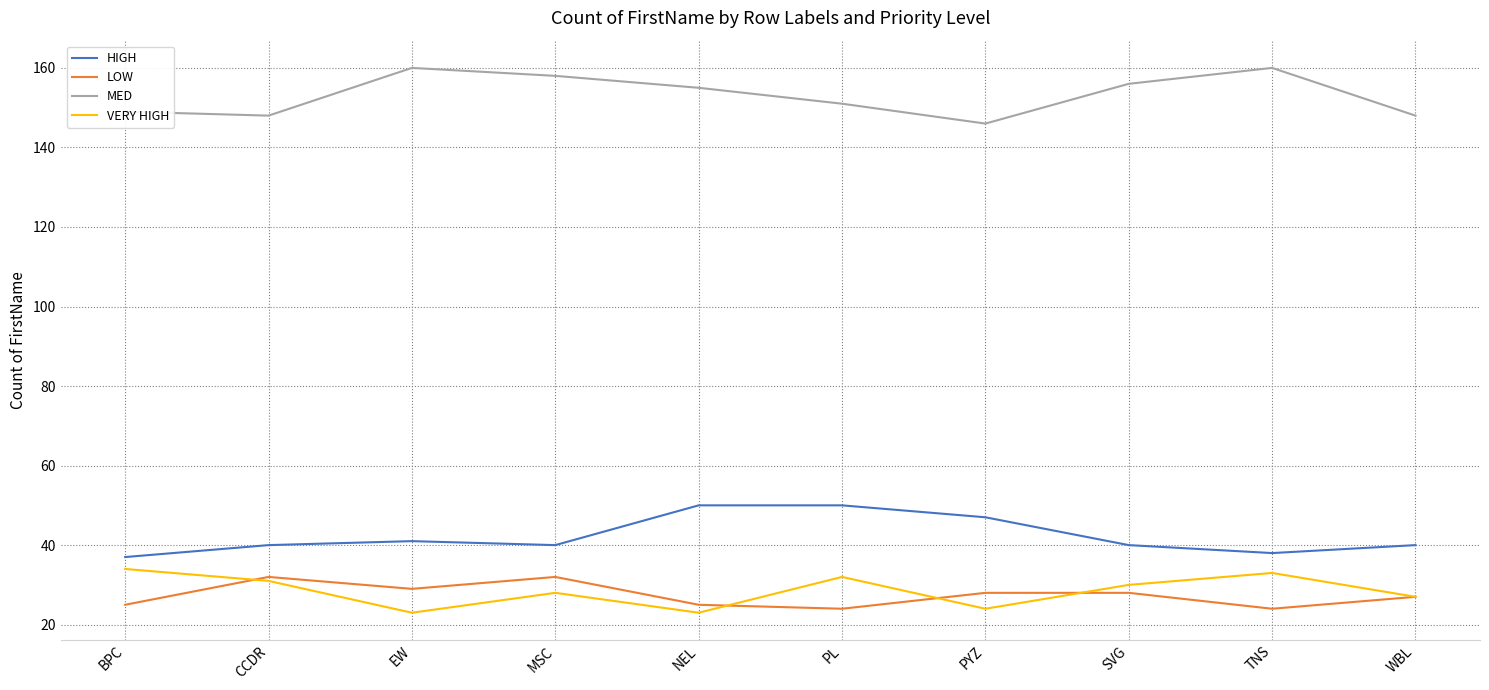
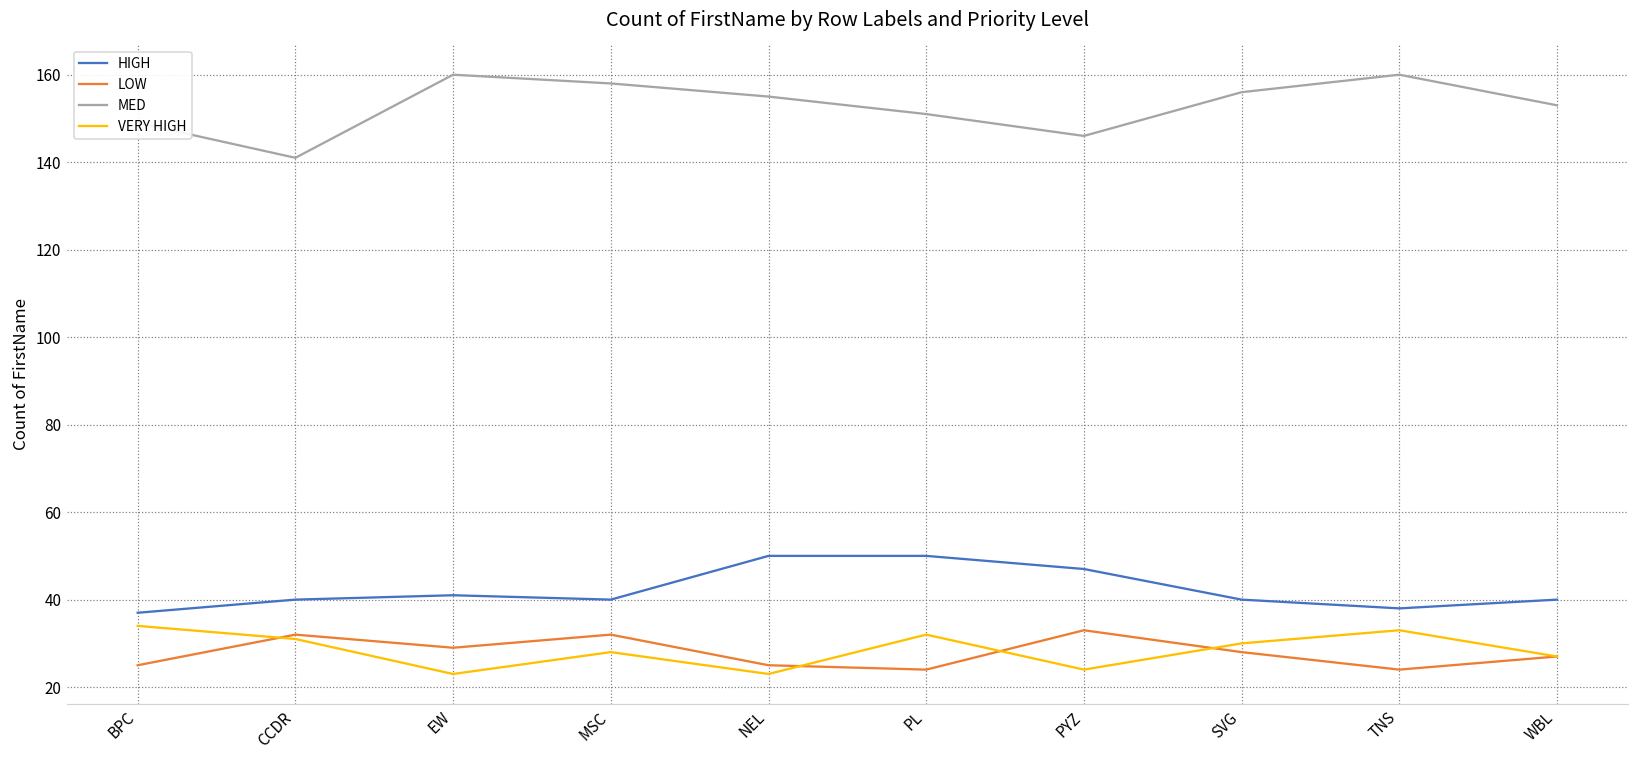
  {
    "HIGH": {
      "BPC": 37,
      "CCDR": 40,
      "EW": 41,
      "MSC": 40,
      "NEL": 50,
      "PL": 50,
      "PYZ": 47,
      "SVG": 40,
      "TNS": 38,
      "WBL": 40
    },
    "LOW": {
      "BPC": 25,
      "CCDR": 32,
      "EW": 29,
      "MSC": 32,
      "NEL": 25,
      "PL": 24,
-     "PYZ": 28,
+     "PYZ": 33,
      "SVG": 28,
      "TNS": 24
    },
    "MED": {
-     "CCDR": 148,
+     "CCDR": 141,
      "EW": 160,
      "MSC": 158,
      "NEL": 155,
      "PL": 151,
      "PYZ": 146,
      "SVG": 156,
      "TNS": 160,
-     "WBL": 148
+     "WBL": 153
    },
    "VERY HIGH": {
      "BPC": 34,
      "CCDR": 31,
      "EW": 23,
      "MSC": 28,
      "NEL": 23,
      "PL": 32,
      "PYZ": 24,
      "SVG": 30,
      "TNS": 33
    }
  }
